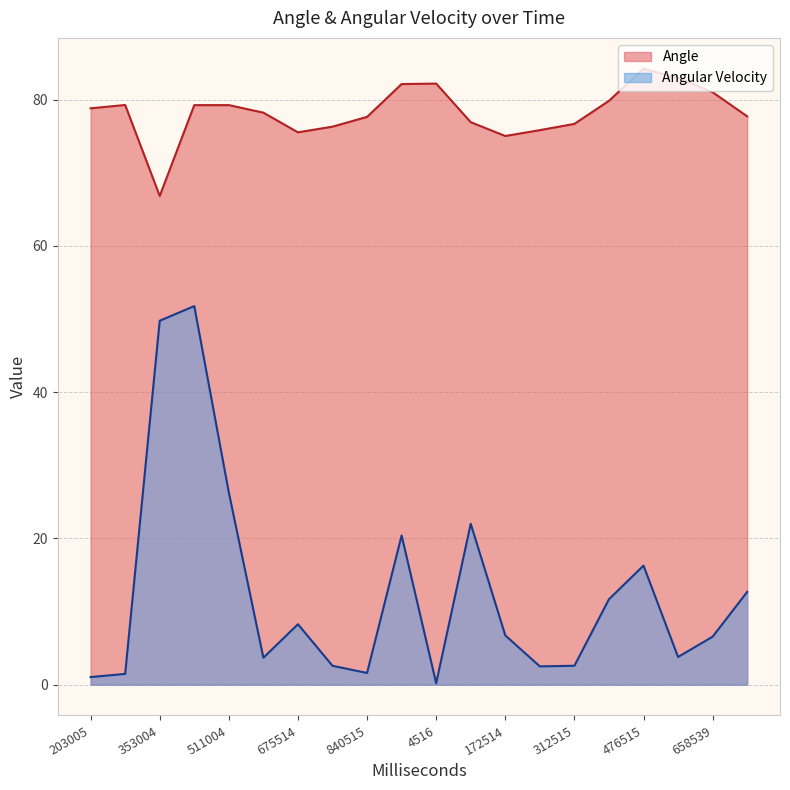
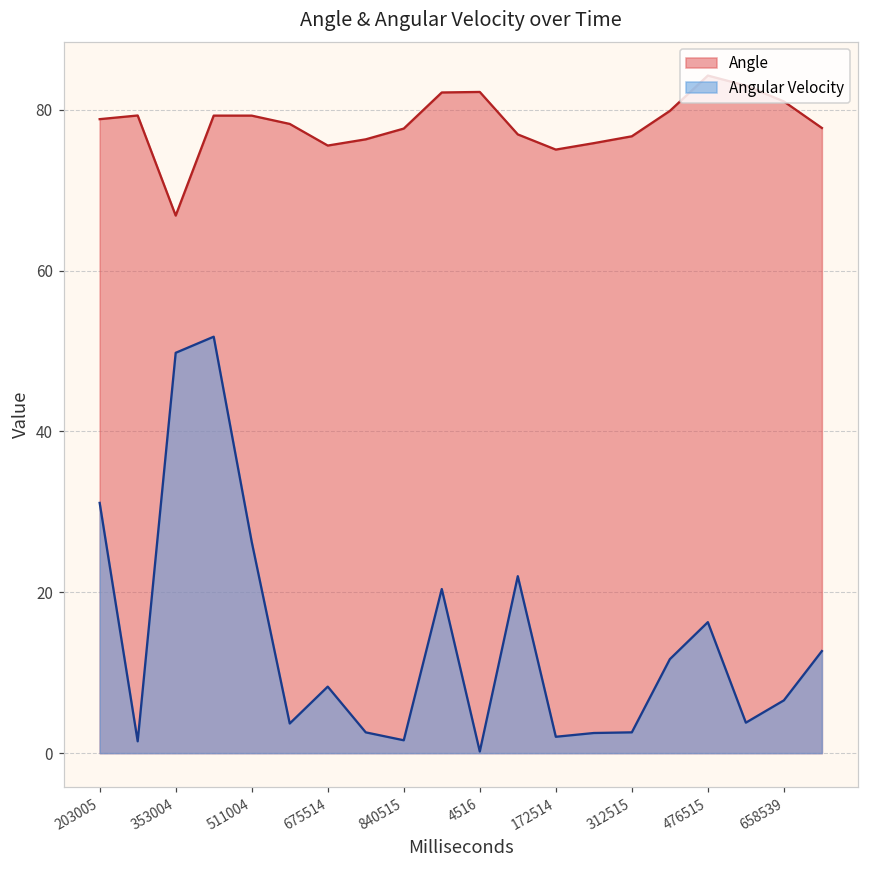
  {
    "Angle": {
      "203005": 79,
      "353004": 67,
      "511004": 79,
      "675514": 76,
      "840515": 78,
      "4516": 82,
      "172514": 75,
      "312515": 77,
      "658539": 81
    },
    "Angular Velocity": {
-     "203005": 1,
+     "203005": 31,
      "353004": 50,
      "511004": 26,
      "675514": 8,
      "840515": 2,
      "4516": 0,
-     "172514": 7,
+     "172514": 2,
      "312515": 3,
      "476515": 16,
      "658539": 7
    }
  }
